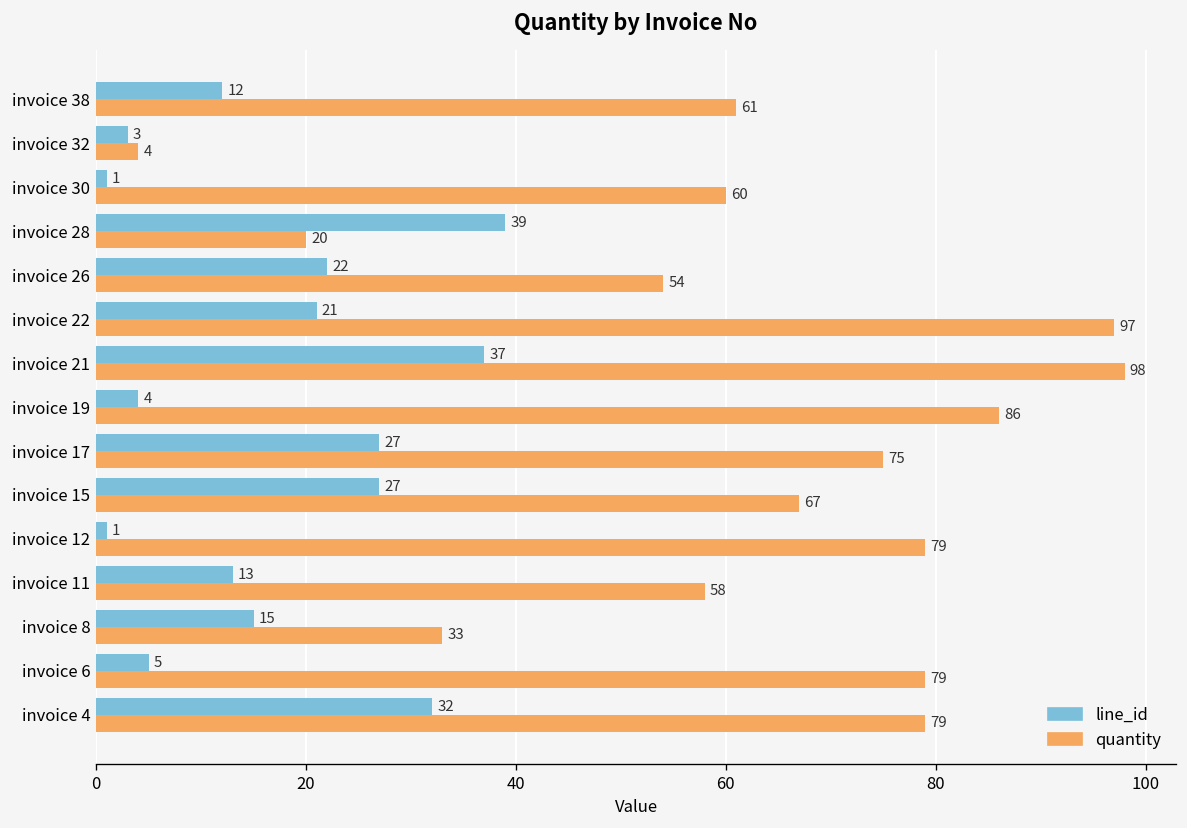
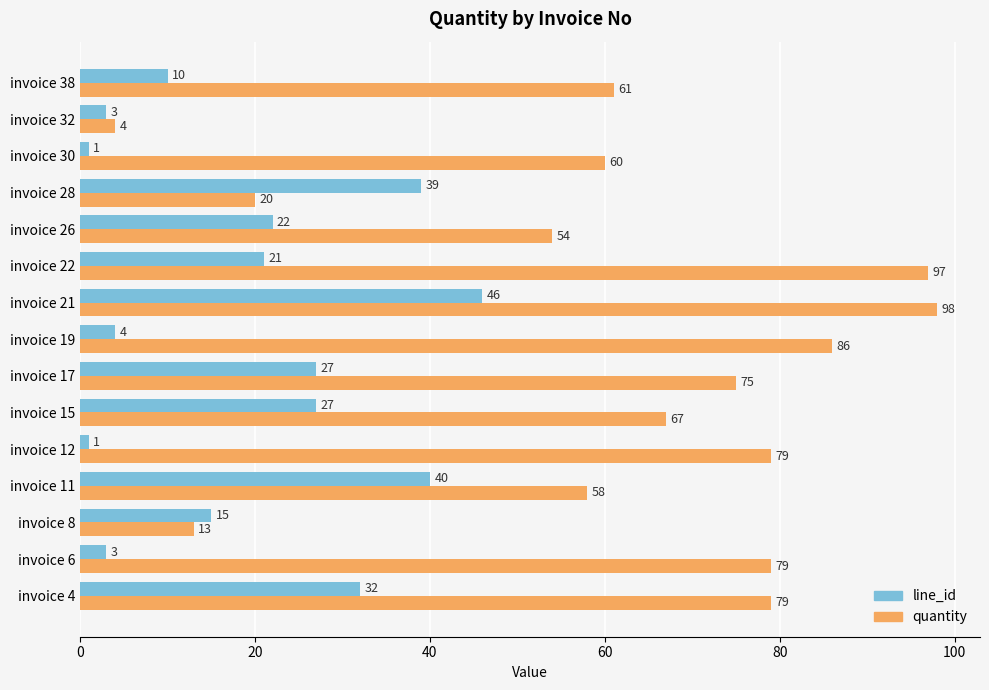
  {
    "line_id": {
-     "invoice 38": 12,
+     "invoice 38": 10,
      "invoice 32": 3,
      "invoice 30": 1,
      "invoice 28": 39,
      "invoice 26": 22,
      "invoice 22": 21,
-     "invoice 21": 37,
+     "invoice 21": 46,
      "invoice 19": 4,
      "invoice 17": 27,
      "invoice 15": 27,
      "invoice 12": 1,
-     "invoice 11": 13,
+     "invoice 11": 40,
      "invoice 8": 15,
-     "invoice 6": 5,
+     "invoice 6": 3,
      "invoice 4": 32
    },
    "quantity": {
      "invoice 38": 61,
      "invoice 32": 4,
      "invoice 30": 60,
      "invoice 28": 20,
      "invoice 26": 54,
      "invoice 22": 97,
      "invoice 21": 98,
      "invoice 19": 86,
      "invoice 17": 75,
      "invoice 15": 67,
      "invoice 12": 79,
      "invoice 11": 58,
-     "invoice 8": 33,
+     "invoice 8": 13,
      "invoice 6": 79,
      "invoice 4": 79
    }
  }
